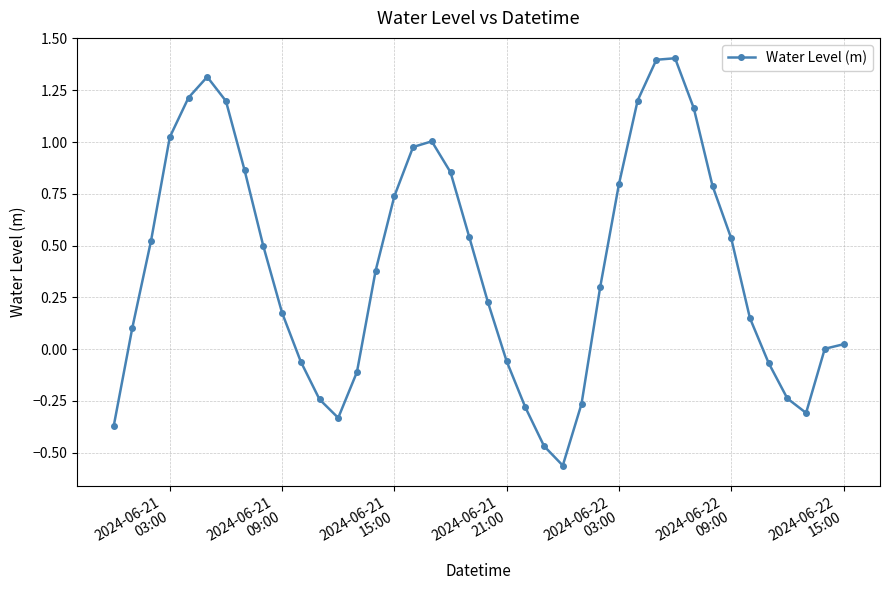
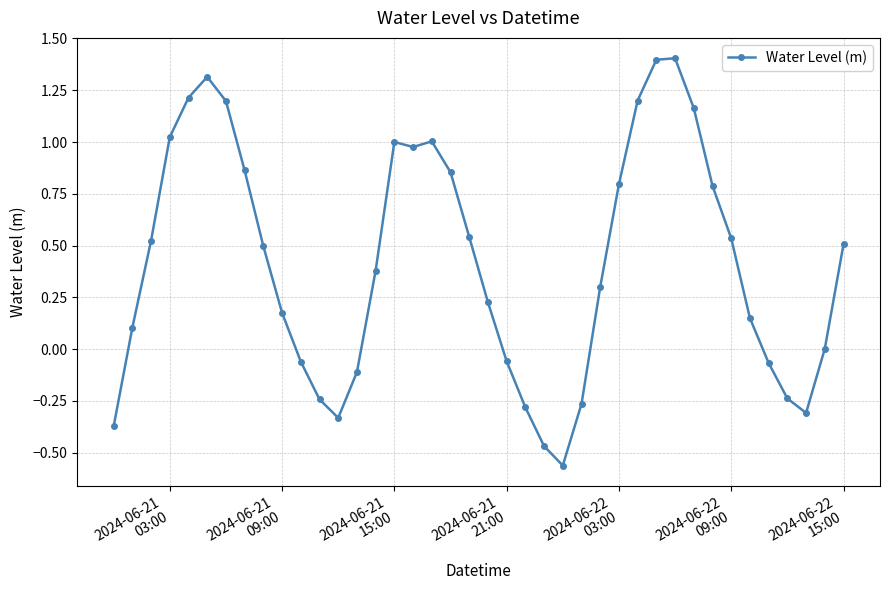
  {
    "2024-06-21 03:00": 1.02,
    "2024-06-21 09:00": 0.18,
-   "2024-06-21 15:00": 0.74,
+   "2024-06-21 15:00": 1.00,
    "2024-06-21 21:00": -0.06,
    "2024-06-22 03:00": 0.80,
    "2024-06-22 09:00": 0.54,
-   "2024-06-22 15:00": 0.02
+   "2024-06-22 15:00": 0.51
  }
